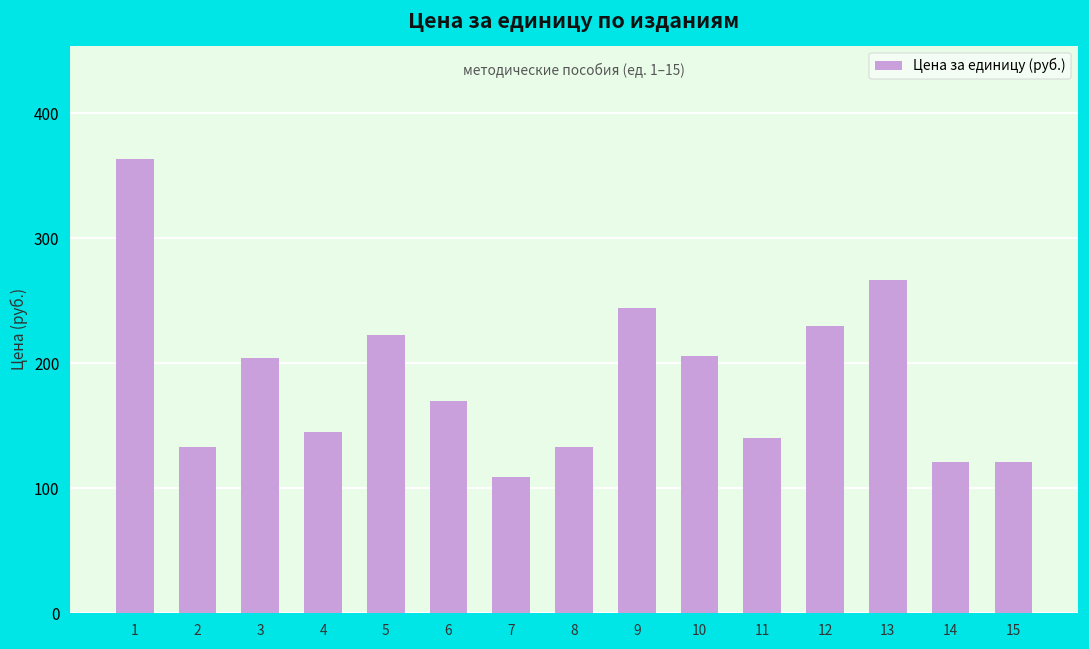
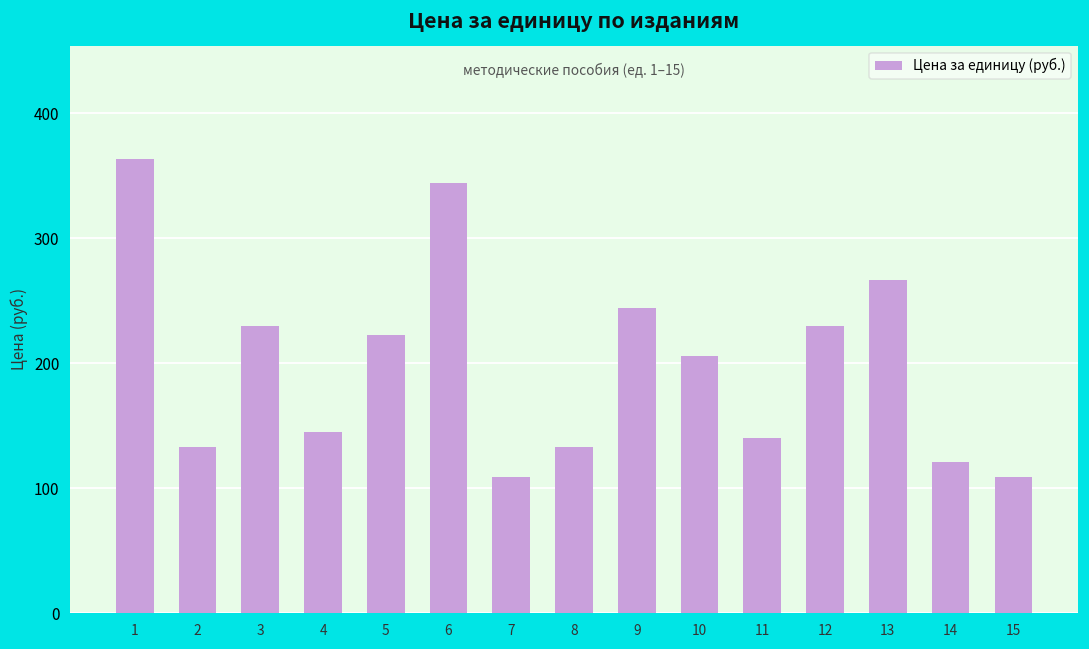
  {
    "1": 363,
    "2": 133,
-   "3": 204,
+   "3": 230,
    "4": 145,
    "5": 222,
-   "6": 169,
+   "6": 344,
    "7": 109,
    "8": 133,
    "9": 244,
    "10": 206,
    "11": 140,
    "12": 230,
    "13": 266,
    "14": 121,
-   "15": 121
+   "15": 109
  }
